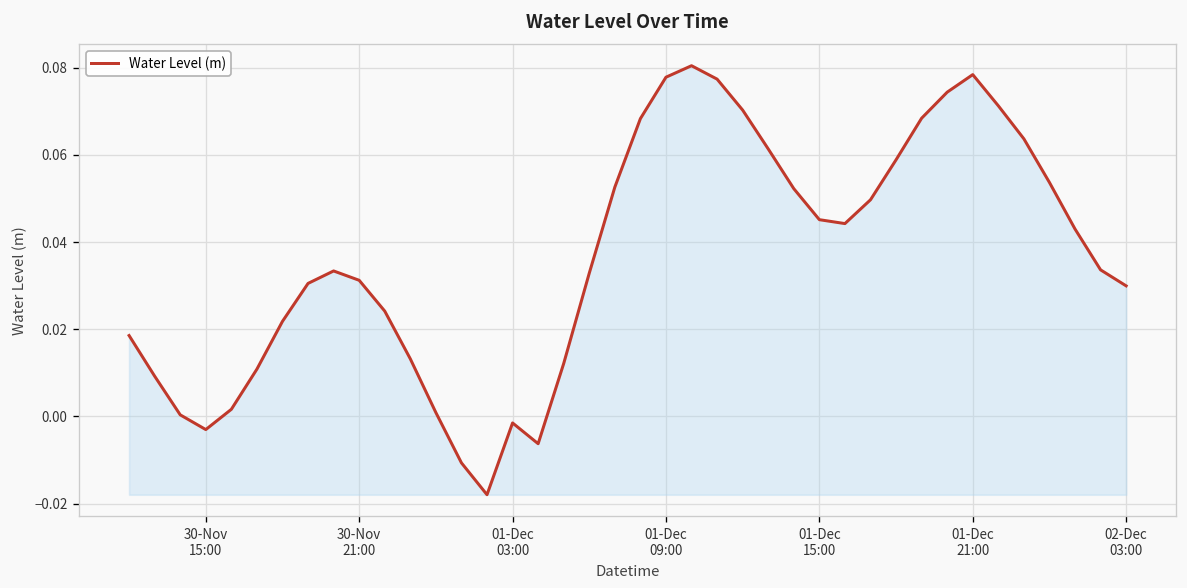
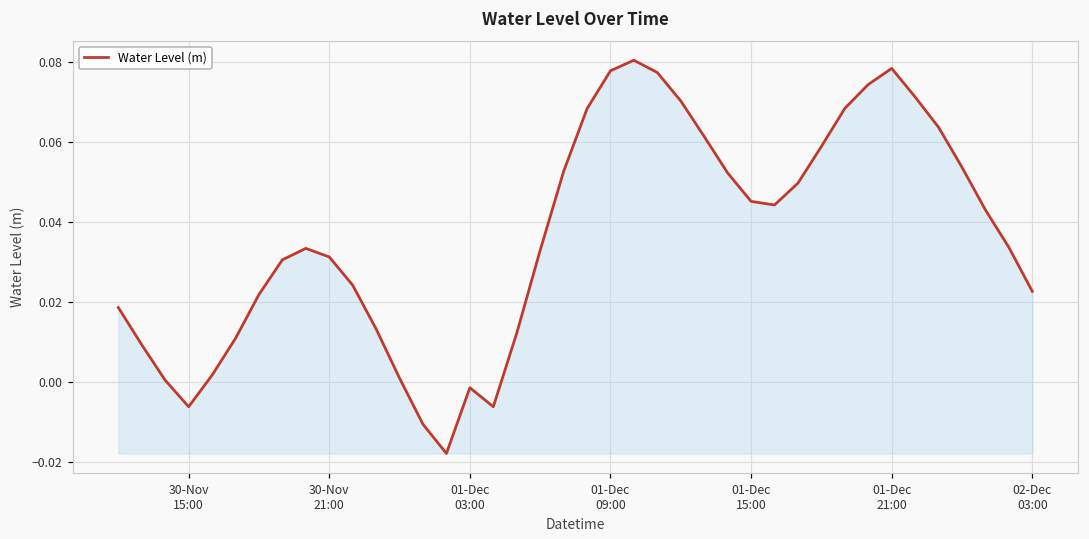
  {
-   "30-Nov 15:00": -0.003,
+   "30-Nov 15:00": -0.006,
    "30-Nov 21:00": 0.031,
    "01-Dec 03:00": -0.001,
    "01-Dec 09:00": 0.078,
    "01-Dec 15:00": 0.045,
    "01-Dec 21:00": 0.078,
-   "02-Dec 03:00": 0.030
+   "02-Dec 03:00": 0.023
  }
